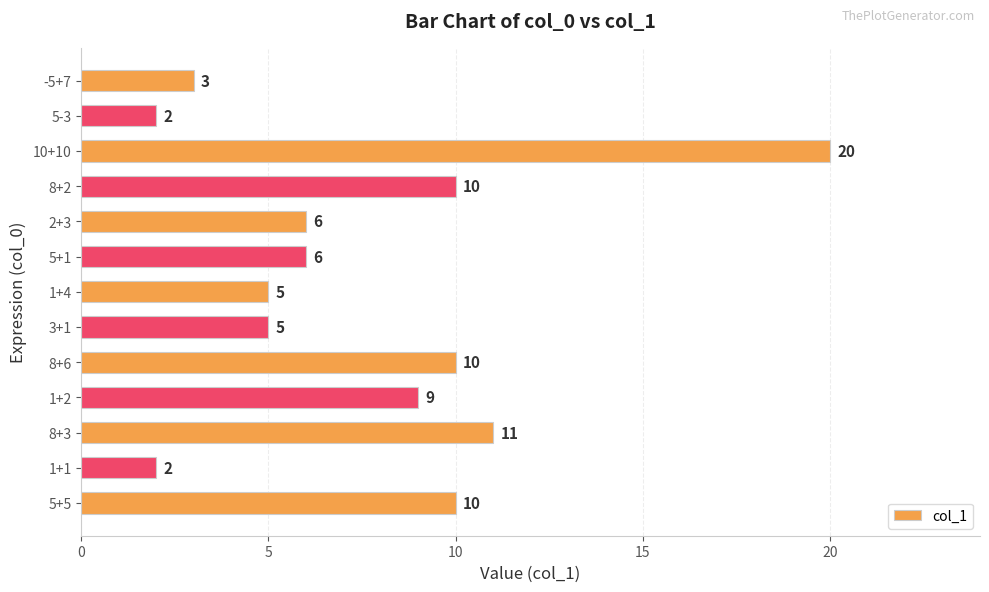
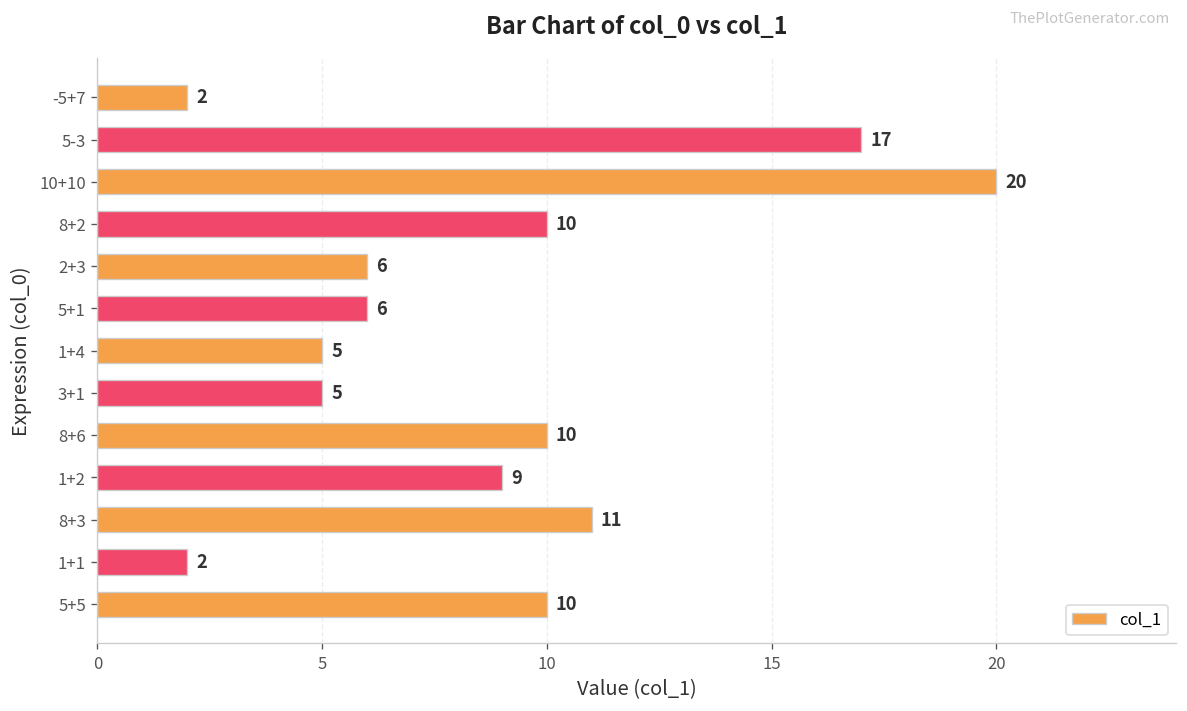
  {
-   "-5+7": 3,
-   "5-3": 2,
+   "-5+7": 2,
+   "5-3": 17,
    "10+10": 20,
    "8+2": 10,
    "2+3": 6,
    "5+1": 6,
    "1+4": 5,
    "3+1": 5,
    "8+6": 10,
    "1+2": 9,
    "8+3": 11,
    "1+1": 2,
    "5+5": 10
  }
